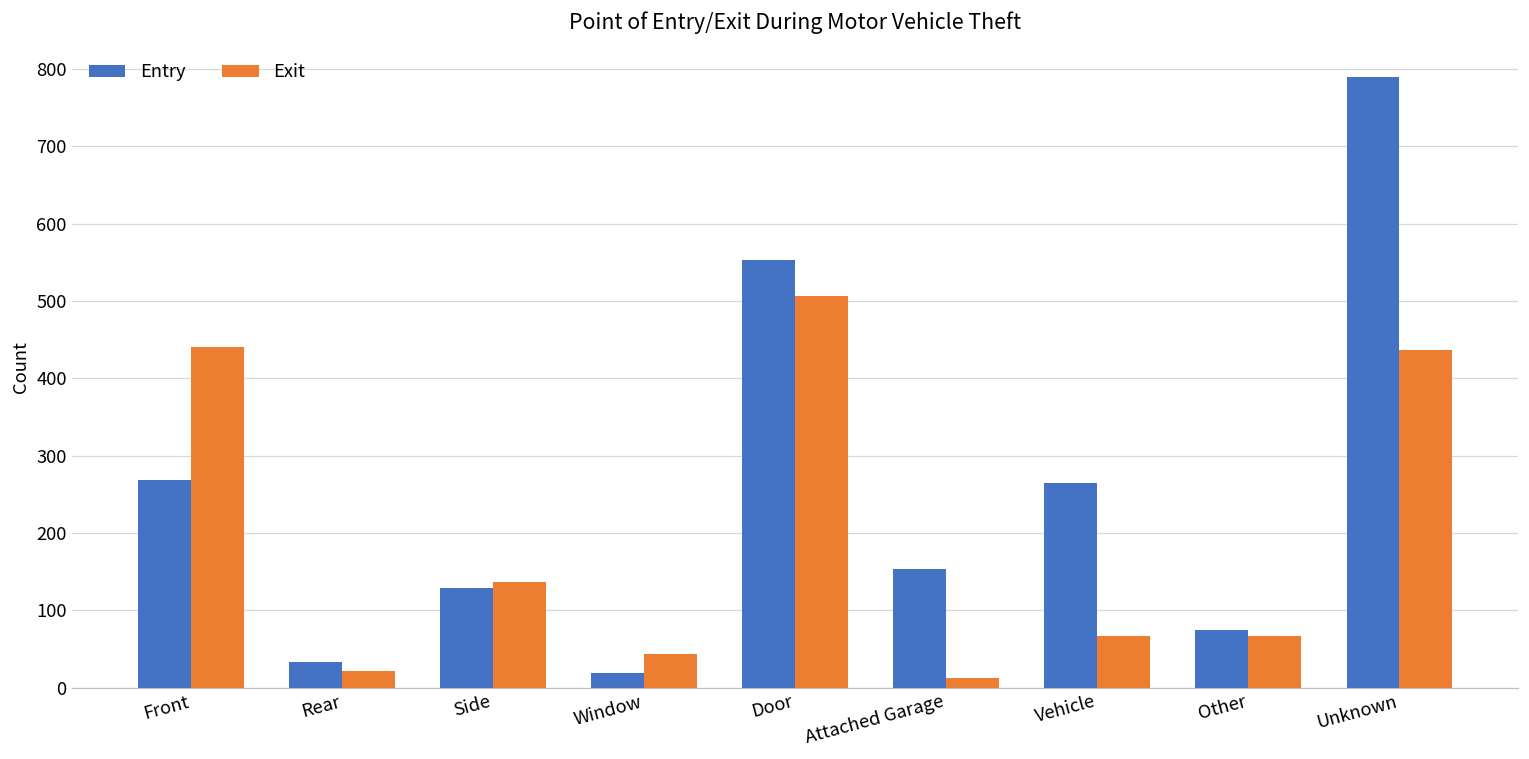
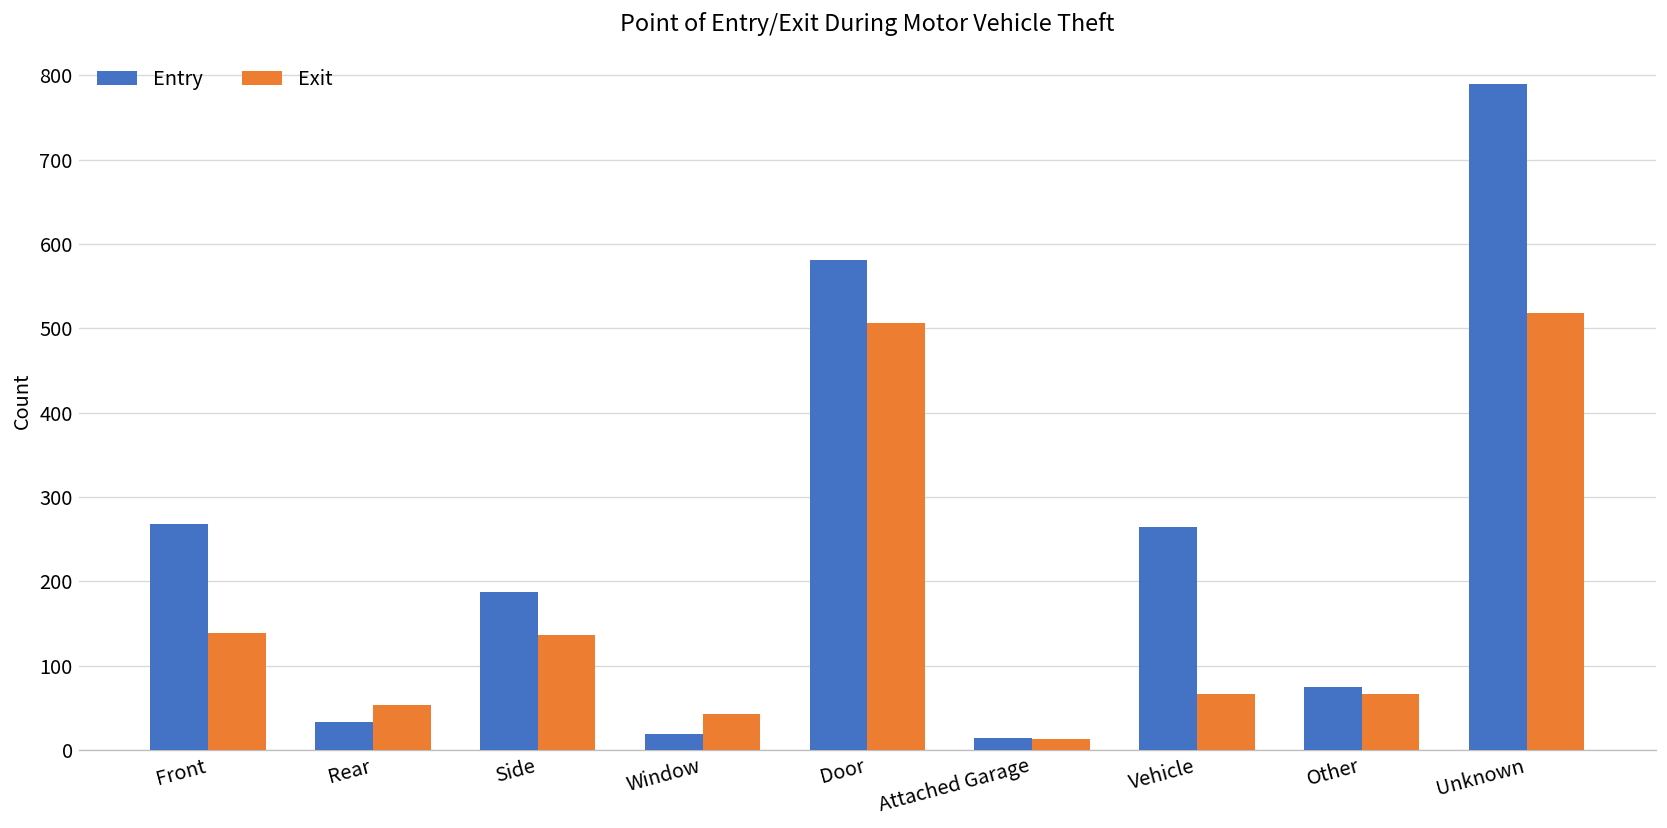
  {
    "Entry": {
      "Front": 270,
      "Rear": 30,
-     "Side": 130,
+     "Side": 190,
      "Window": 20,
-     "Door": 550,
-     "Attached Garage": 150,
+     "Door": 580,
+     "Attached Garage": 20,
      "Vehicle": 260,
      "Other": 80,
      "Unknown": 790
    },
    "Exit": {
-     "Front": 440,
-     "Rear": 20,
+     "Front": 140,
+     "Rear": 50,
      "Side": 140,
      "Window": 40,
      "Door": 510,
      "Attached Garage": 10,
      "Vehicle": 70,
      "Other": 70,
-     "Unknown": 440
+     "Unknown": 520
    }
  }
